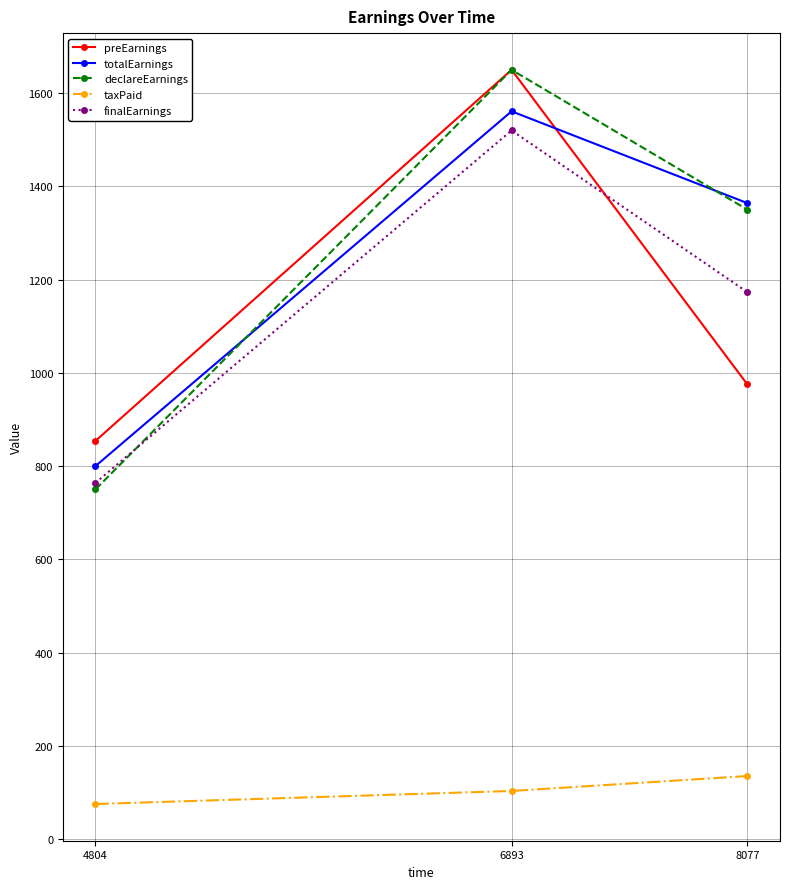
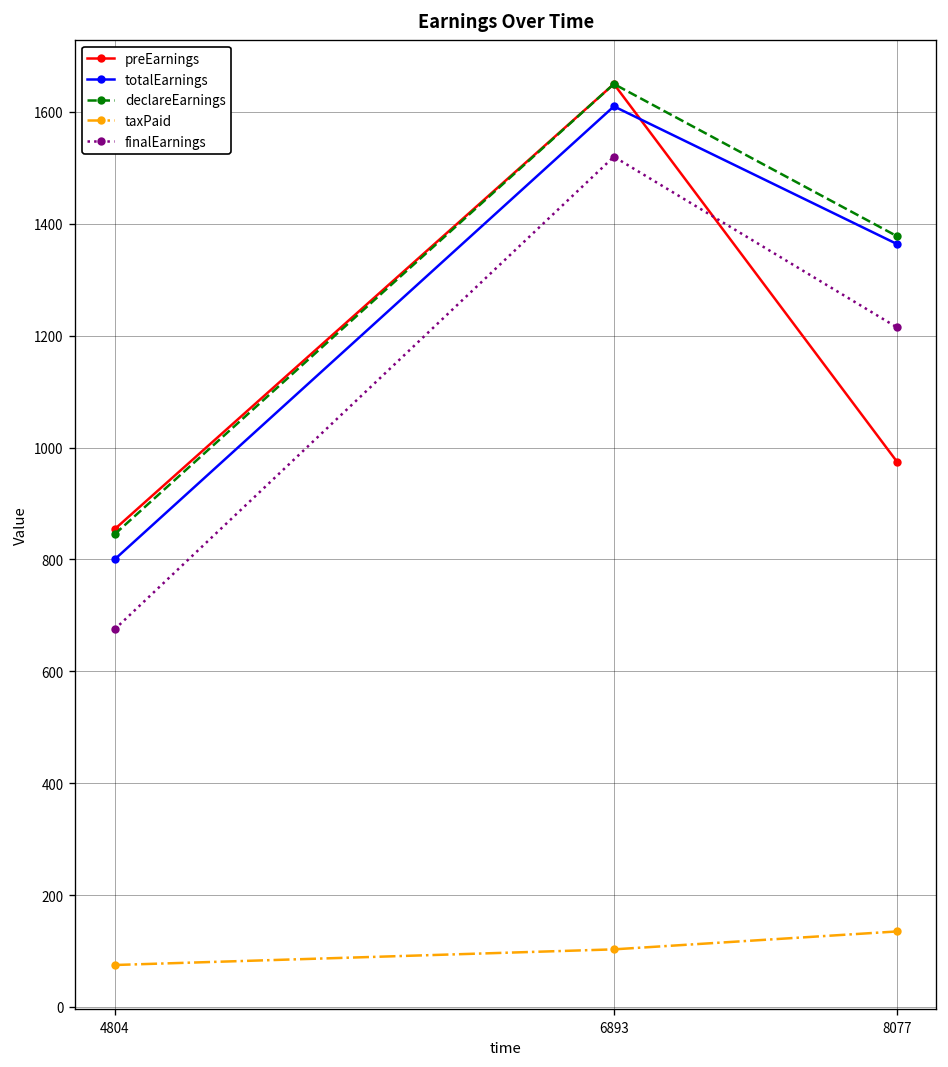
  {
    "preEarnings": {
      "4804": 850,
      "8077": 980
    },
    "totalEarnings": {
      "4804": 800,
-     "6893": 1560,
+     "6893": 1610,
      "8077": 1360
    },
    "declareEarnings": {
-     "4804": 750,
-     "8077": 1350
+     "4804": 850,
+     "8077": 1380
    },
    "taxPaid": {
      "4804": 80,
      "6893": 100,
      "8077": 140
    },
    "finalEarnings": {
-     "4804": 760,
+     "4804": 680,
      "6893": 1520,
-     "8077": 1170
+     "8077": 1220
    }
  }
